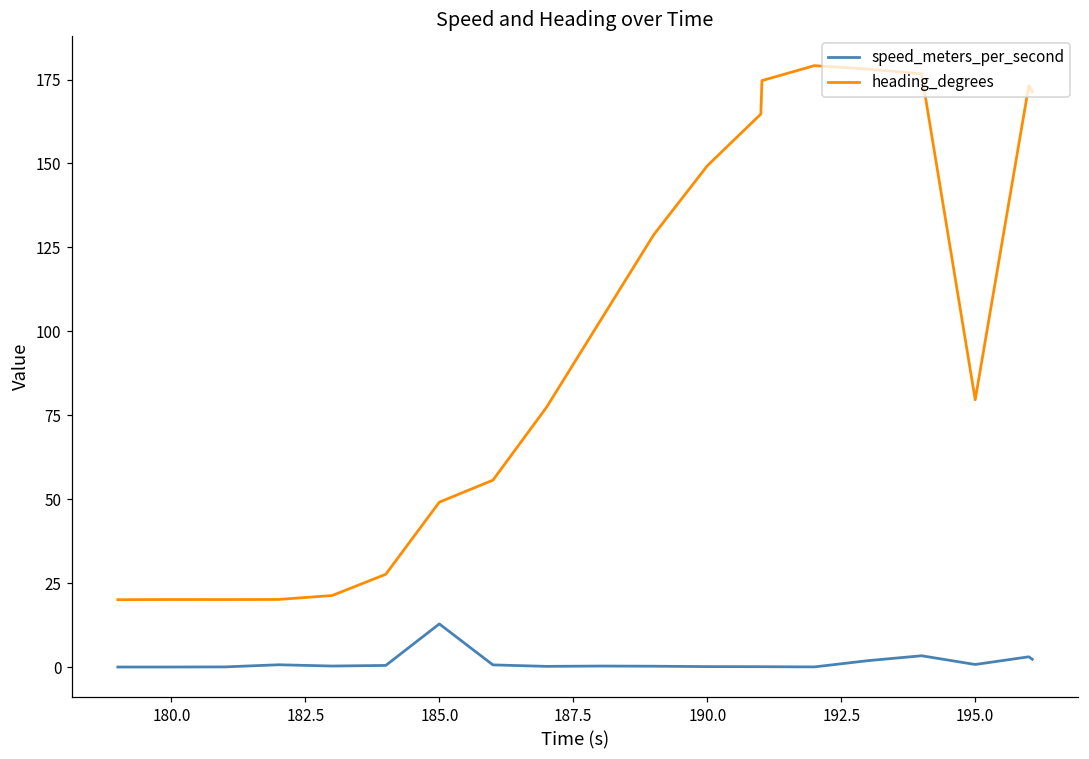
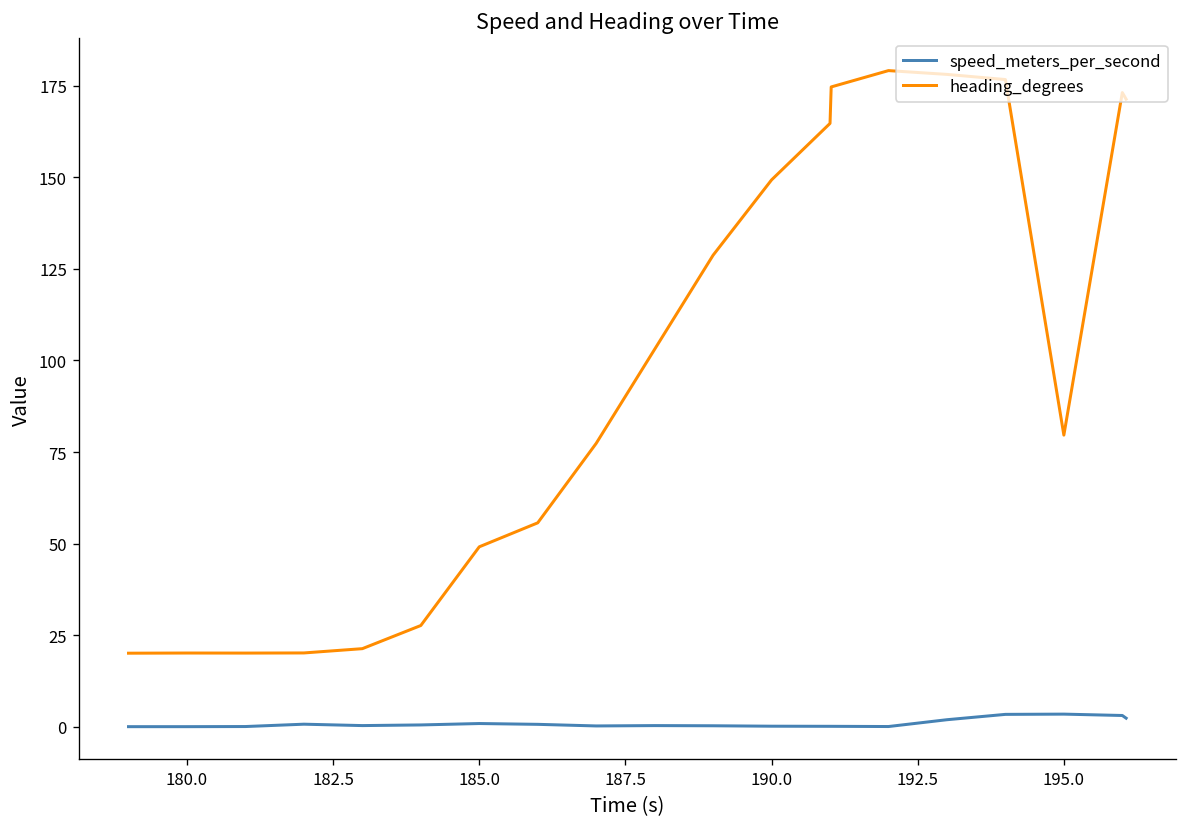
  {
    "speed_meters_per_second": {
      "180.0": 0,
-     "185.0": 13,
+     "185.0": 1,
      "190.0": 0,
-     "195.0": 1
+     "195.0": 3
    },
    "heading_degrees": {
      "180.0": 20,
      "185.0": 49,
      "190.0": 149,
      "195.0": 80
    }
  }
